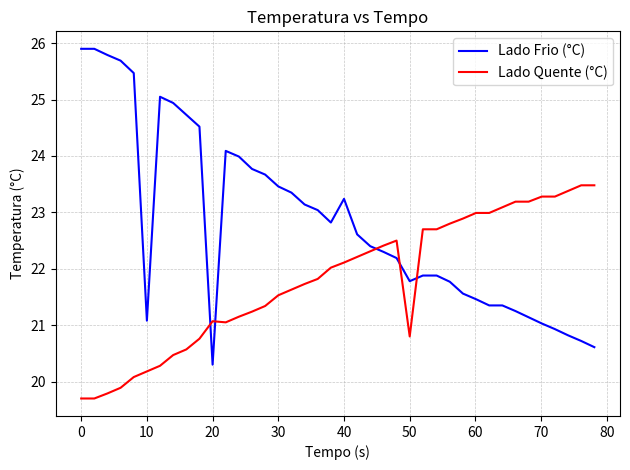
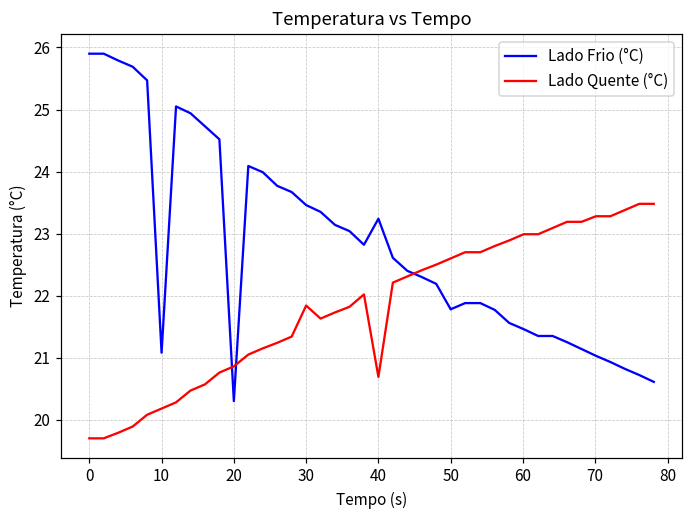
  {
    "Lado Frio (°C)": {
      "0": 25.9,
      "10": 21.1,
      "20": 20.3,
      "30": 23.5,
      "40": 23.2,
      "50": 21.8
    },
    "Lado Quente (°C)": {
      "0": 19.7,
      "10": 20.2,
-     "20": 21.1,
-     "30": 21.5,
-     "40": 22.1,
-     "50": 20.8
+     "20": 20.9,
+     "30": 21.8,
+     "40": 20.7,
+     "50": 22.6
    }
  }
